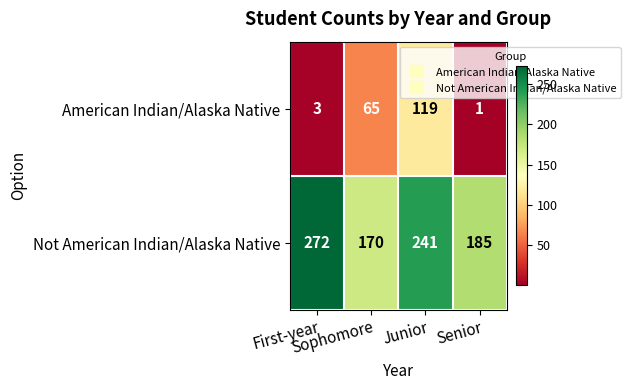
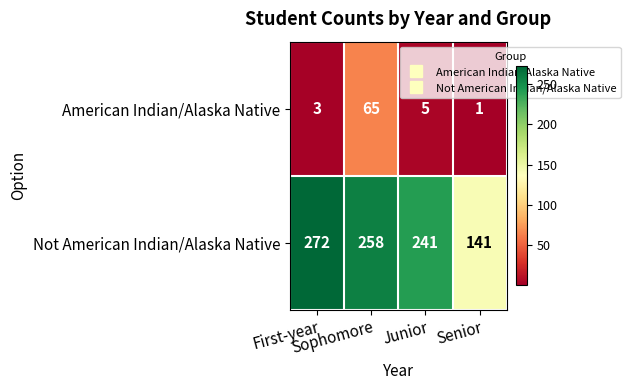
  {
    "American Indian/Alaska Native": {
      "First-year": 3,
      "Sophomore": 65,
-     "Junior": 119,
+     "Junior": 5,
      "Senior": 1
    },
    "Not American Indian/Alaska Native": {
      "First-year": 272,
-     "Sophomore": 170,
+     "Sophomore": 258,
      "Junior": 241,
-     "Senior": 185
+     "Senior": 141
    }
  }
